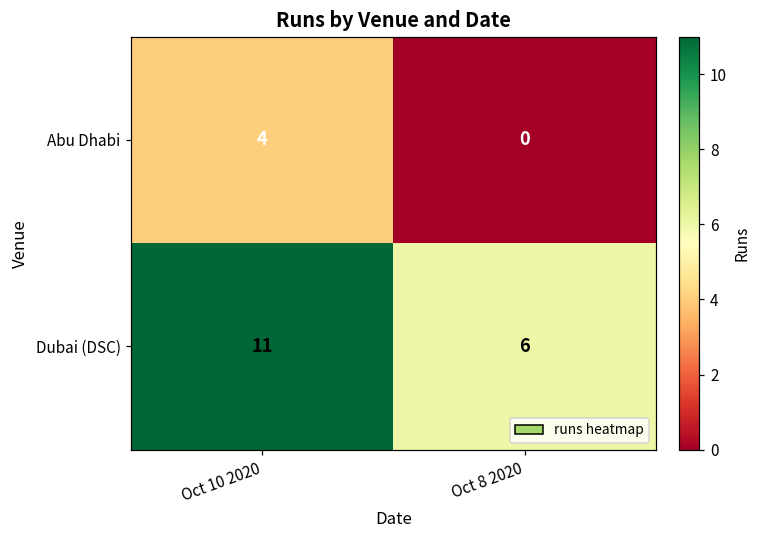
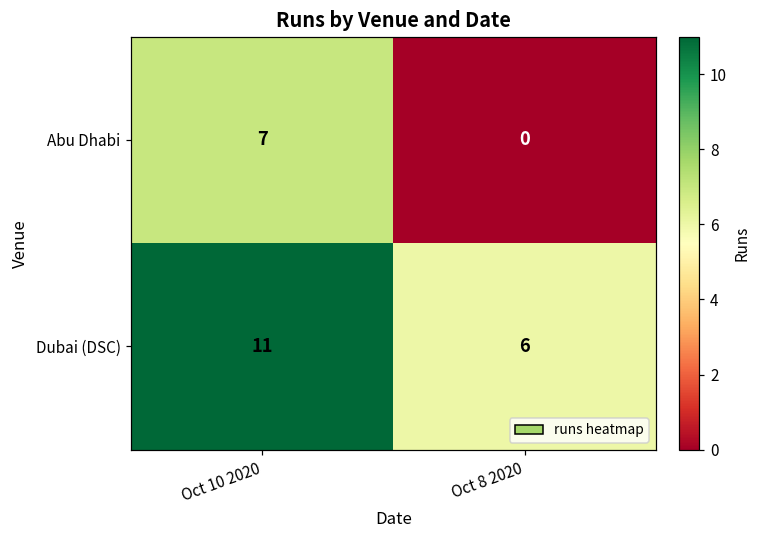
  {
    "Abu Dhabi": {
-     "Oct 10 2020": 4,
+     "Oct 10 2020": 7,
      "Oct 8 2020": 0
    },
    "Dubai (DSC)": {
      "Oct 10 2020": 11,
      "Oct 8 2020": 6
    }
  }
